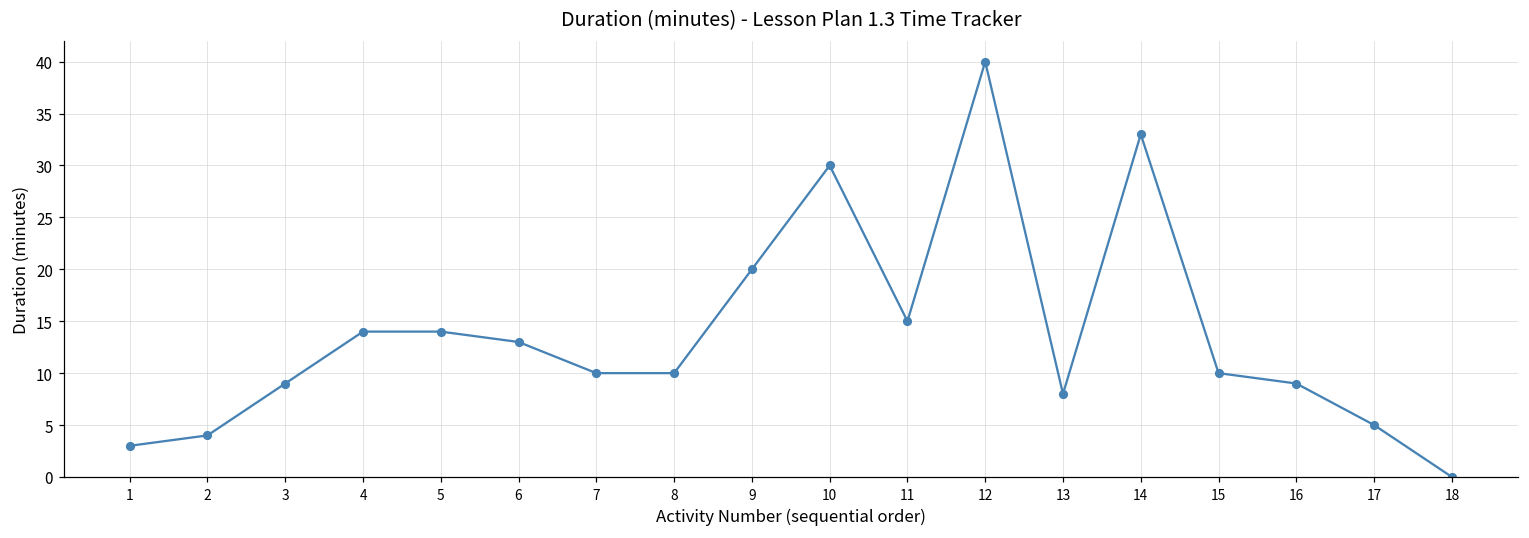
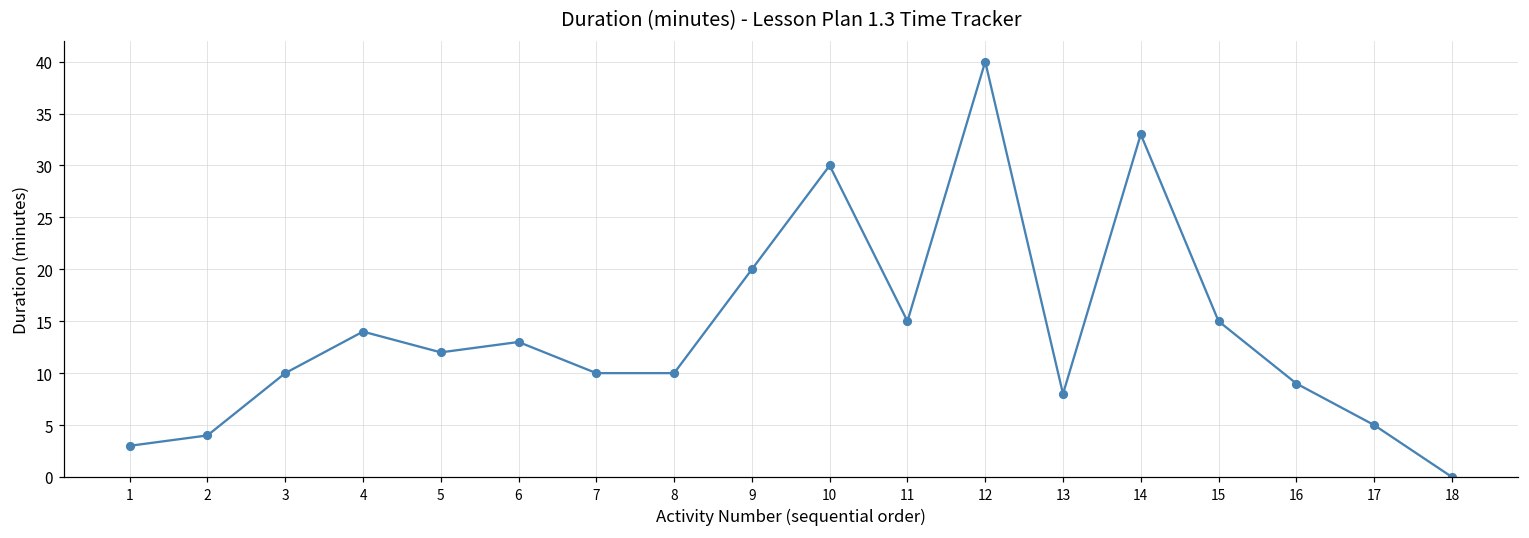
  {
    "1": 3,
    "2": 4,
-   "3": 9,
+   "3": 10,
    "4": 14,
-   "5": 14,
+   "5": 12,
    "6": 13,
    "7": 10,
    "8": 10,
    "9": 20,
    "10": 30,
    "11": 15,
    "12": 40,
    "13": 8,
    "14": 33,
-   "15": 10,
+   "15": 15,
    "16": 9,
    "17": 5,
    "18": 0
  }
